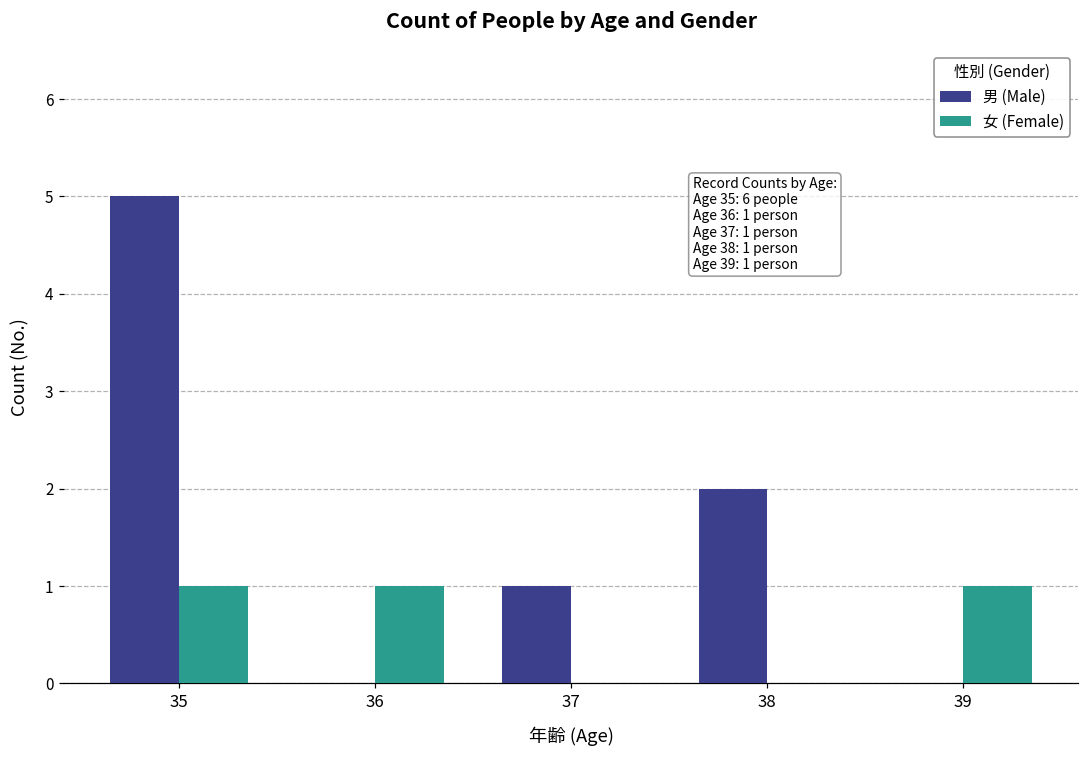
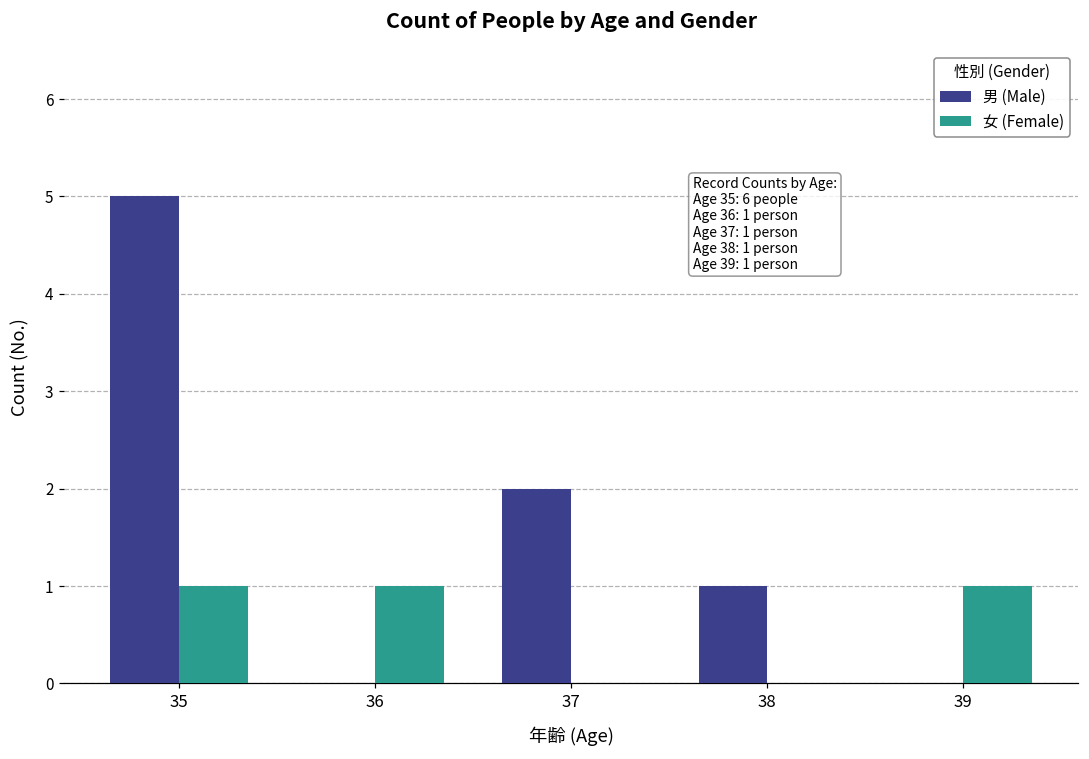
  {
    "男 (Male)": {
      "35": 5,
      "36": 0,
-     "37": 1,
-     "38": 2,
+     "37": 2,
+     "38": 1,
      "39": 0
    },
    "女 (Female)": {
      "35": 1,
      "36": 1,
      "37": 0,
      "38": 0,
      "39": 1
    }
  }
